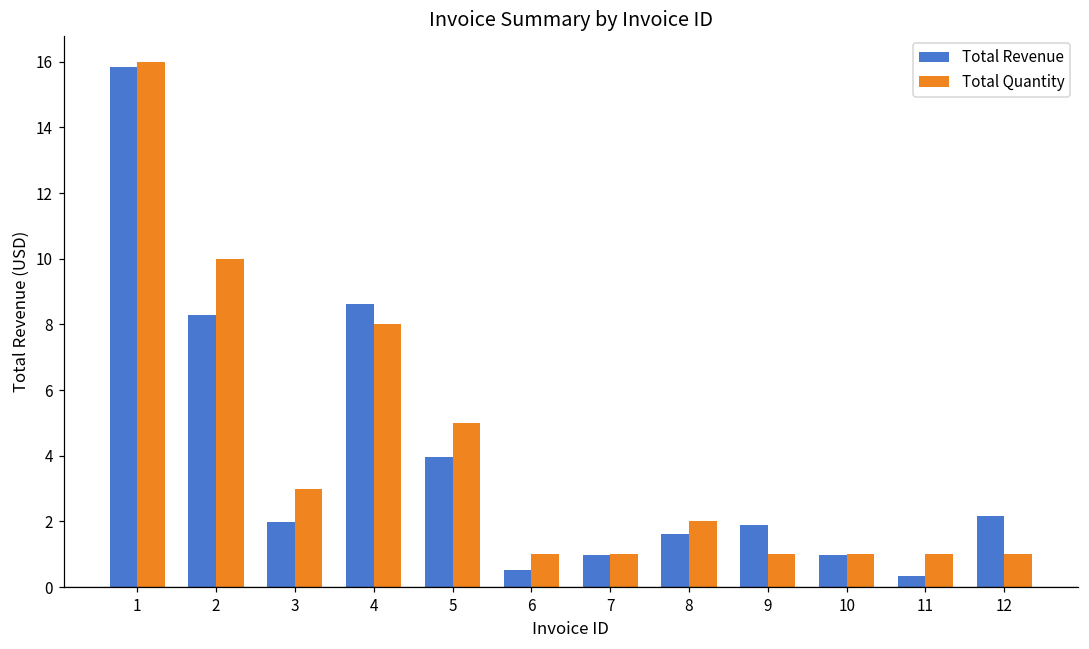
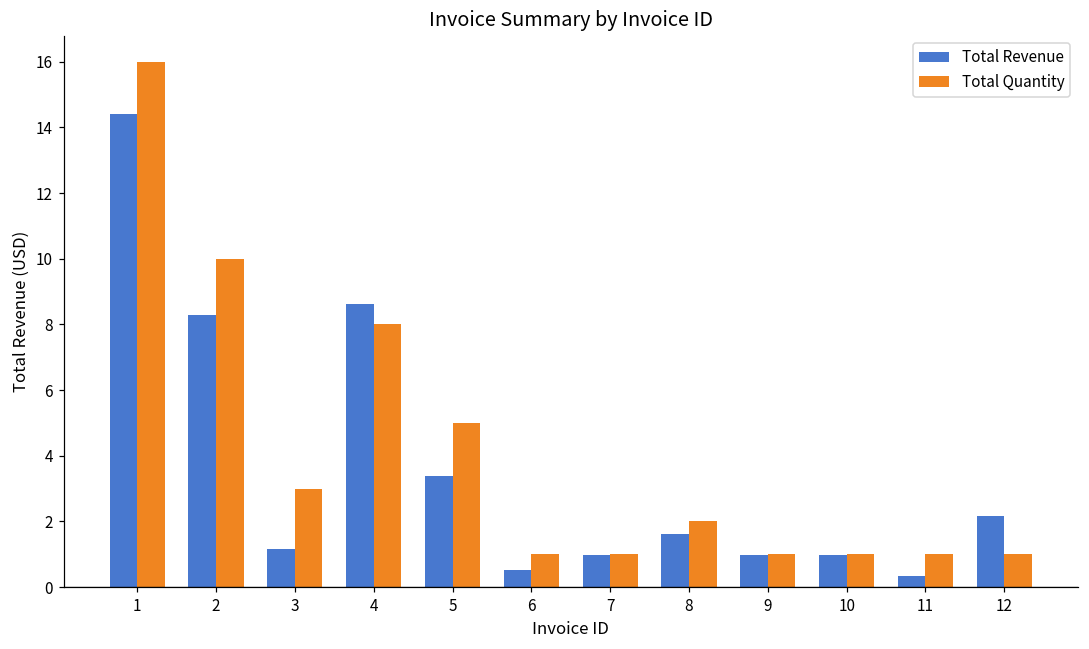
  {
    "Total Revenue": {
-     "1": 15.8,
+     "1": 14.4,
      "2": 8.3,
-     "3": 2.0,
+     "3": 1.2,
      "4": 8.6,
-     "5": 4.0,
+     "5": 3.4,
      "6": 0.5,
      "7": 1.0,
      "8": 1.6,
-     "9": 1.9,
+     "9": 1.0,
      "10": 1.0,
      "11": 0.3,
      "12": 2.2
    },
    "Total Quantity": {
      "1": 16.0,
      "2": 10.0,
      "3": 3.0,
      "4": 8.0,
      "5": 5.0,
      "6": 1.0,
      "7": 1.0,
      "8": 2.0,
      "9": 1.0,
      "10": 1.0,
      "11": 1.0,
      "12": 1.0
    }
  }
